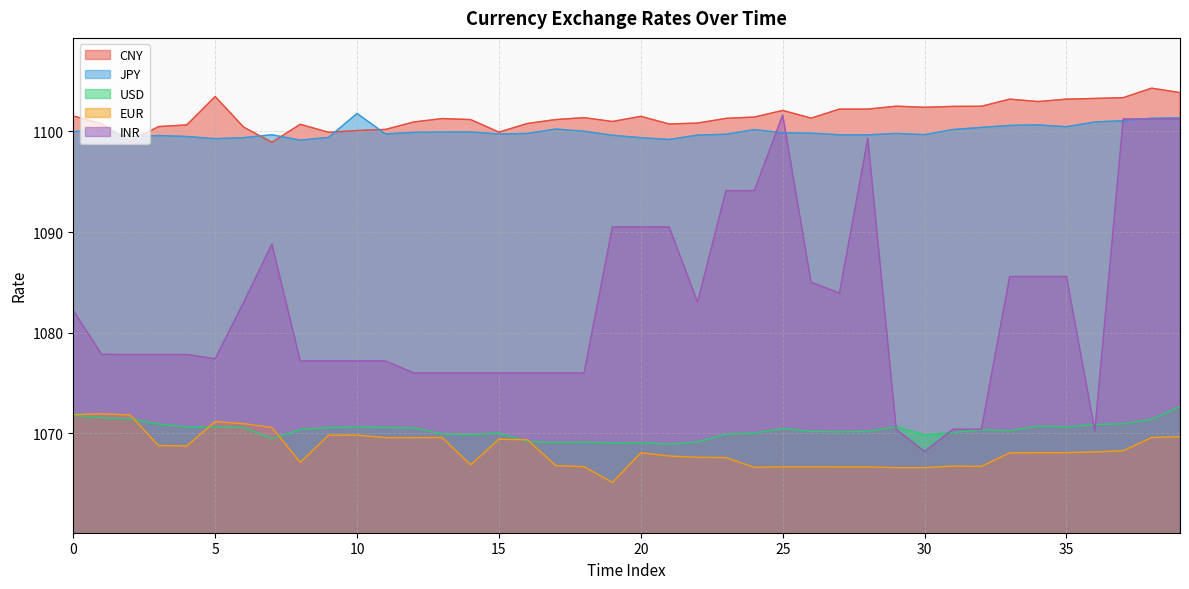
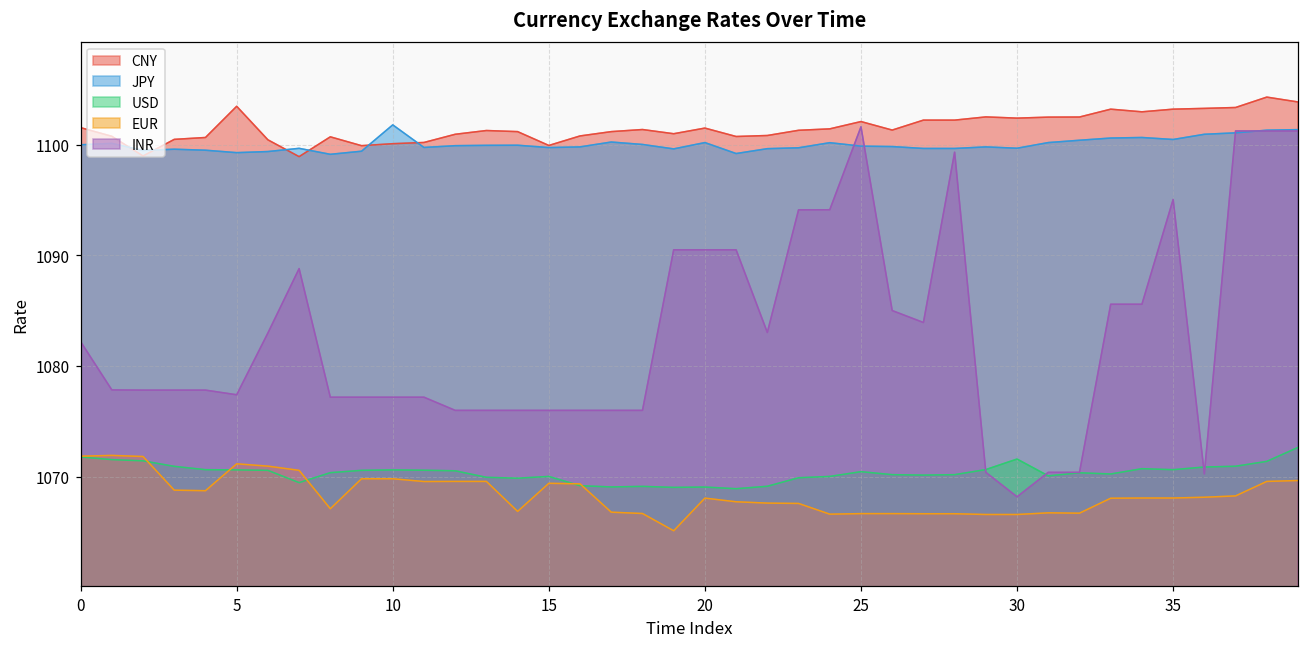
  {
    "CNY": {
      "0": 1101.5,
      "5": 1103.5,
      "10": 1100.1,
      "20": 1101.5,
      "25": 1102.1,
      "30": 1102.4,
      "35": 1103.2
    },
    "JPY": {
      "0": 1100.0,
      "5": 1099.3,
      "10": 1101.8,
-     "20": 1099.4,
+     "20": 1100.2,
      "25": 1099.9,
      "30": 1099.7,
      "35": 1100.5
    },
    "USD": {
      "5": 1070.6,
      "10": 1070.6,
      "15": 1070.0,
      "20": 1069.1,
      "25": 1070.5,
-     "30": 1069.8,
+     "30": 1071.6,
      "35": 1070.6
    },
    "EUR": {
      "5": 1071.2,
      "10": 1069.8,
      "15": 1069.4,
      "20": 1068.1,
      "25": 1066.7,
      "30": 1066.6,
      "35": 1068.1
    },
    "INR": {
      "0": 1082.2,
      "5": 1077.4,
      "10": 1077.2,
      "15": 1076.0,
      "20": 1090.5,
      "25": 1101.6,
      "30": 1068.2,
-     "35": 1085.6
+     "35": 1095.1
    }
  }
